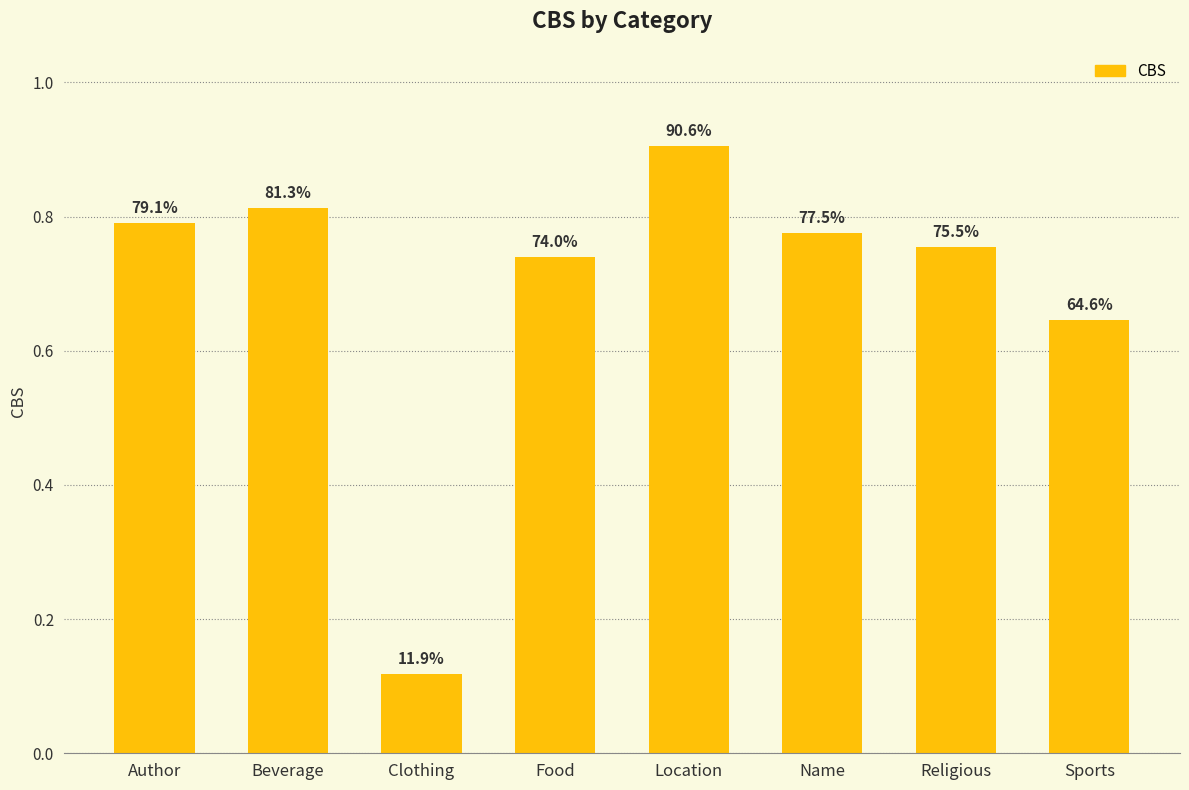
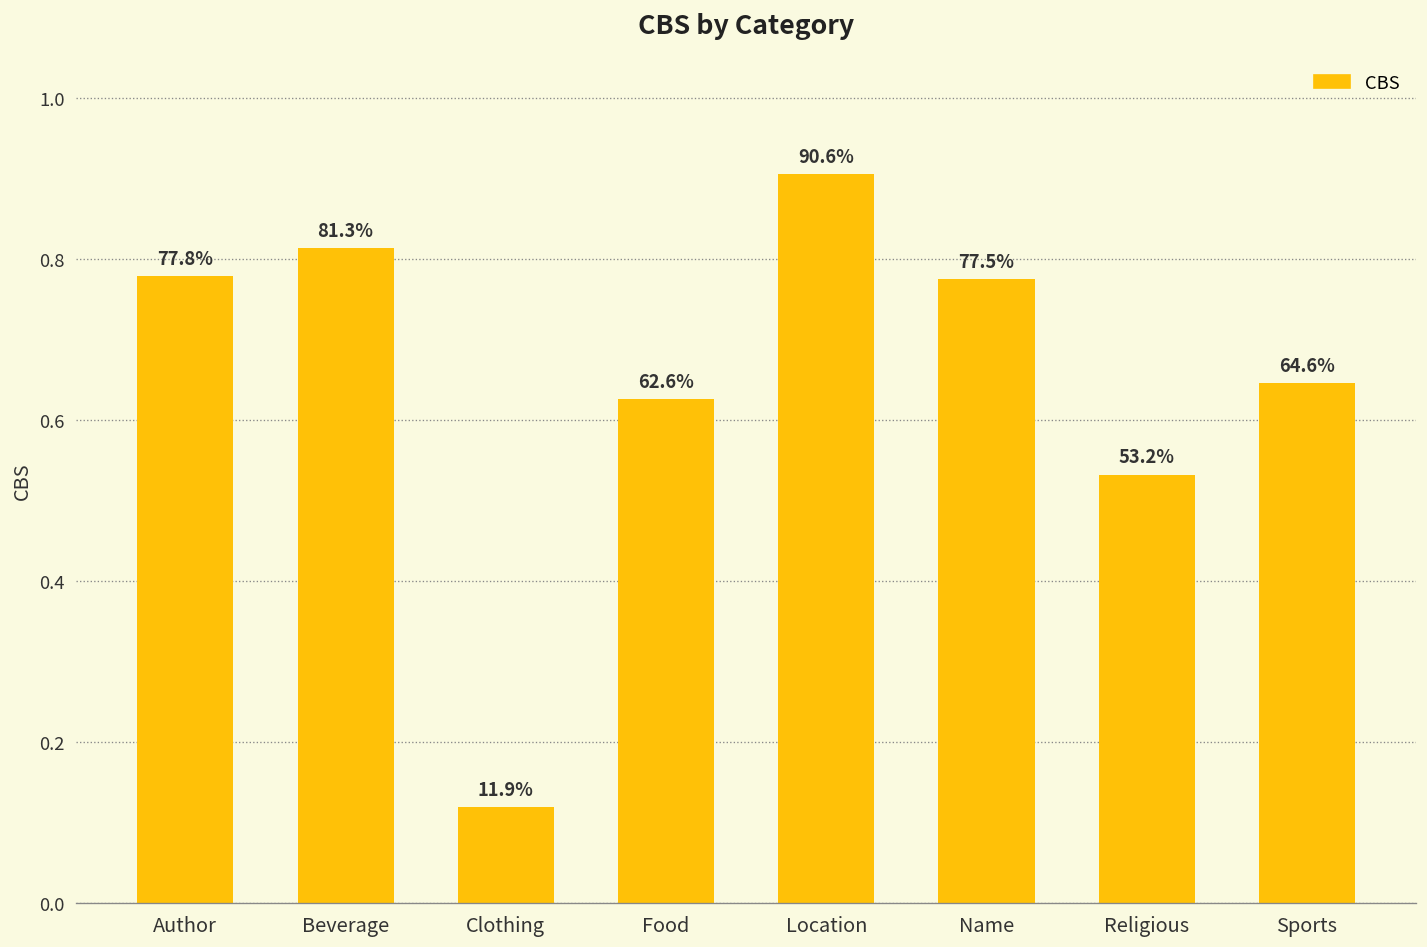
  {
-   "Author": "79.1%",
+   "Author": "77.8%",
    "Beverage": "81.3%",
    "Clothing": "11.9%",
-   "Food": "74.0%",
+   "Food": "62.6%",
    "Location": "90.6%",
    "Name": "77.5%",
-   "Religious": "75.5%",
+   "Religious": "53.2%",
    "Sports": "64.6%"
  }
